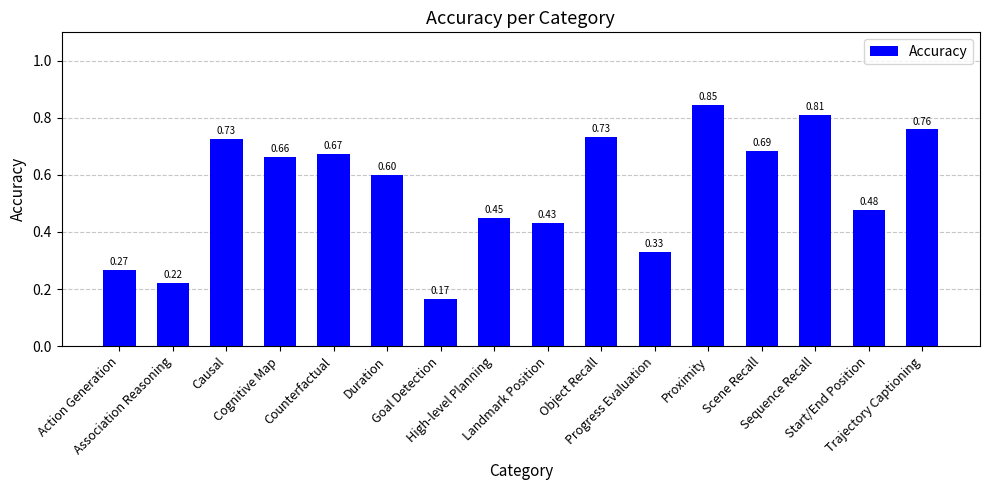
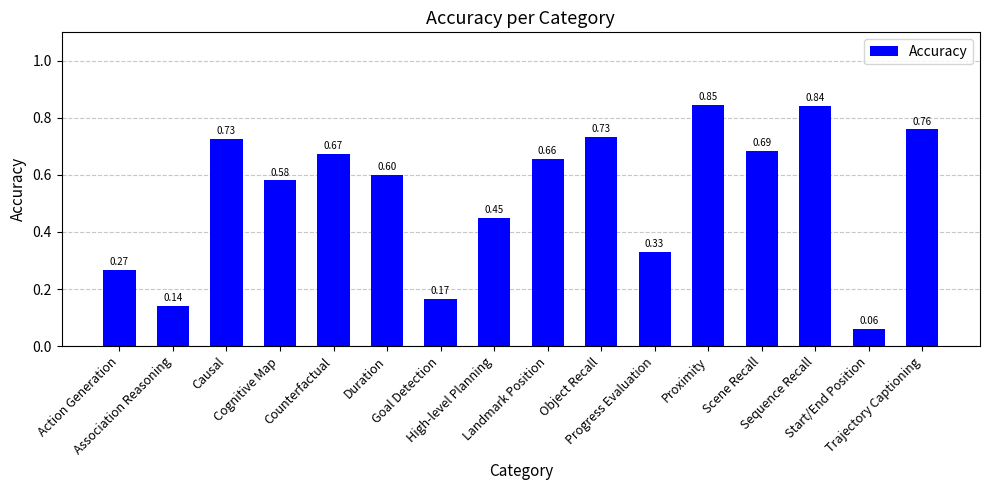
  {
    "Action Generation": 0.27,
-   "Association Reasoning": 0.22,
+   "Association Reasoning": 0.14,
    "Causal": 0.73,
-   "Cognitive Map": 0.66,
+   "Cognitive Map": 0.58,
    "Counterfactual": 0.67,
    "Duration": 0.60,
    "Goal Detection": 0.17,
    "High-level Planning": 0.45,
-   "Landmark Position": 0.43,
+   "Landmark Position": 0.66,
    "Object Recall": 0.73,
    "Progress Evaluation": 0.33,
    "Proximity": 0.85,
    "Scene Recall": 0.69,
-   "Sequence Recall": 0.81,
-   "Start/End Position": 0.48,
+   "Sequence Recall": 0.84,
+   "Start/End Position": 0.06,
    "Trajectory Captioning": 0.76
  }
